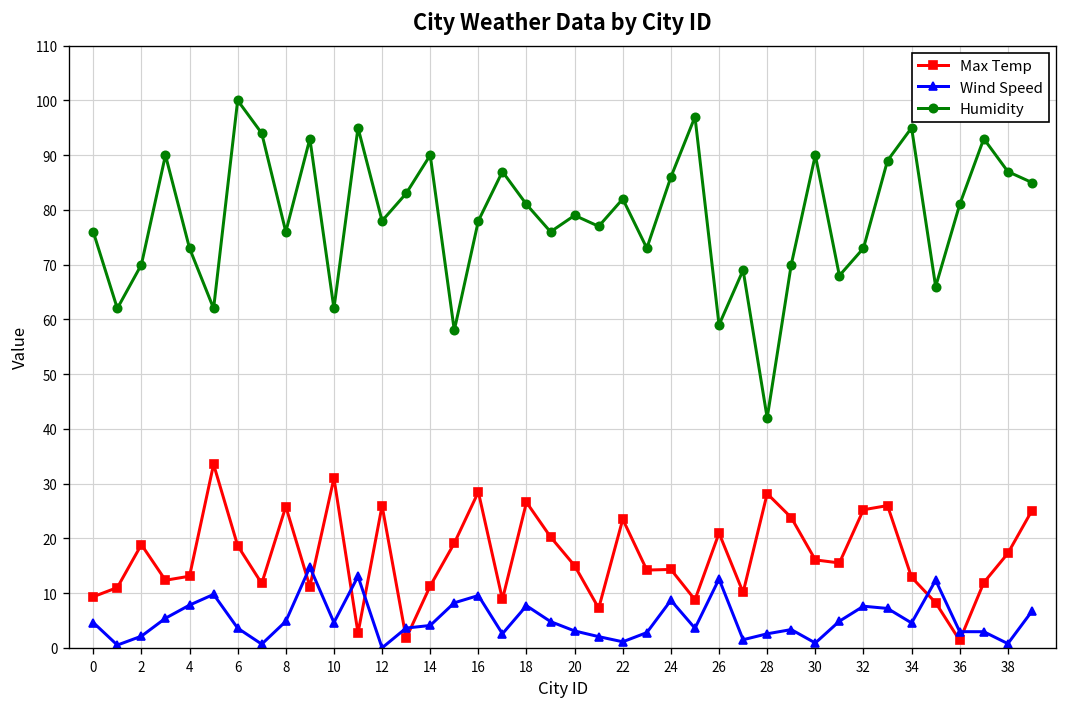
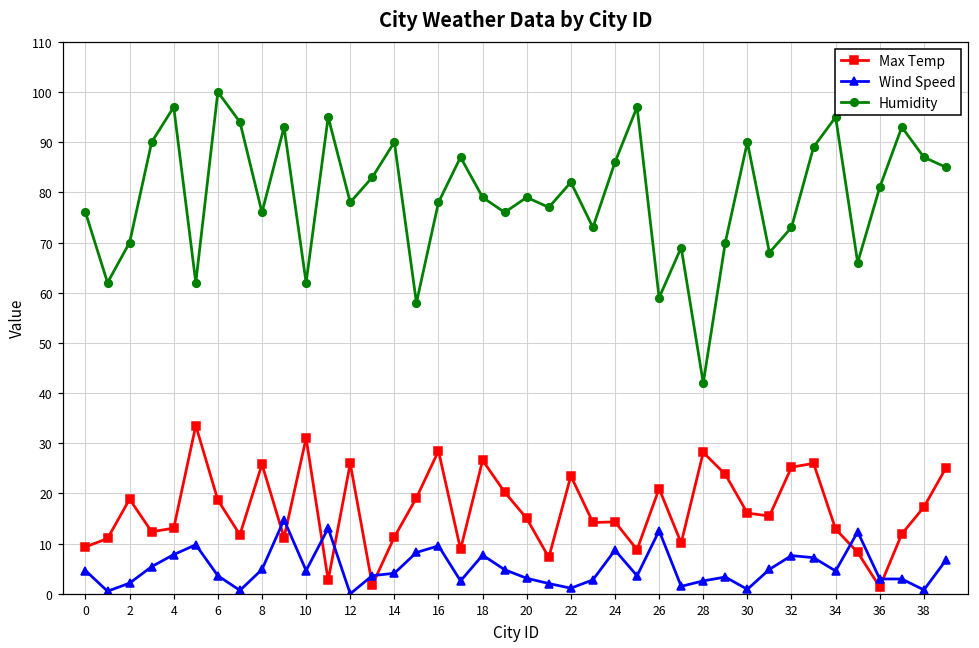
  {
    "Max Temp": {
      "0": 9,
      "2": 19,
      "4": 13,
      "6": 19,
      "8": 26,
      "10": 31,
      "12": 26,
      "14": 11,
      "16": 28,
      "18": 27,
      "20": 15,
      "22": 23,
      "24": 14,
      "26": 21,
      "28": 28,
      "30": 16,
      "32": 25,
      "34": 13,
      "36": 1,
      "38": 17
    },
    "Wind Speed": {
      "0": 5,
      "2": 2,
      "4": 8,
      "6": 4,
      "8": 5,
      "10": 5,
      "12": 0,
      "14": 4,
      "16": 10,
      "18": 8,
      "20": 3,
      "22": 1,
      "24": 9,
      "26": 13,
      "28": 3,
      "30": 1,
      "32": 8,
      "34": 5,
      "36": 3,
      "38": 1
    },
    "Humidity": {
      "0": 76,
      "2": 70,
-     "4": 73,
+     "4": 97,
      "6": 100,
      "8": 76,
      "10": 62,
      "12": 78,
      "14": 90,
      "16": 78,
-     "18": 81,
+     "18": 79,
      "20": 79,
      "22": 82,
      "24": 86,
      "26": 59,
      "28": 42,
      "30": 90,
      "32": 73,
      "34": 95,
      "36": 81,
      "38": 87
    }
  }
